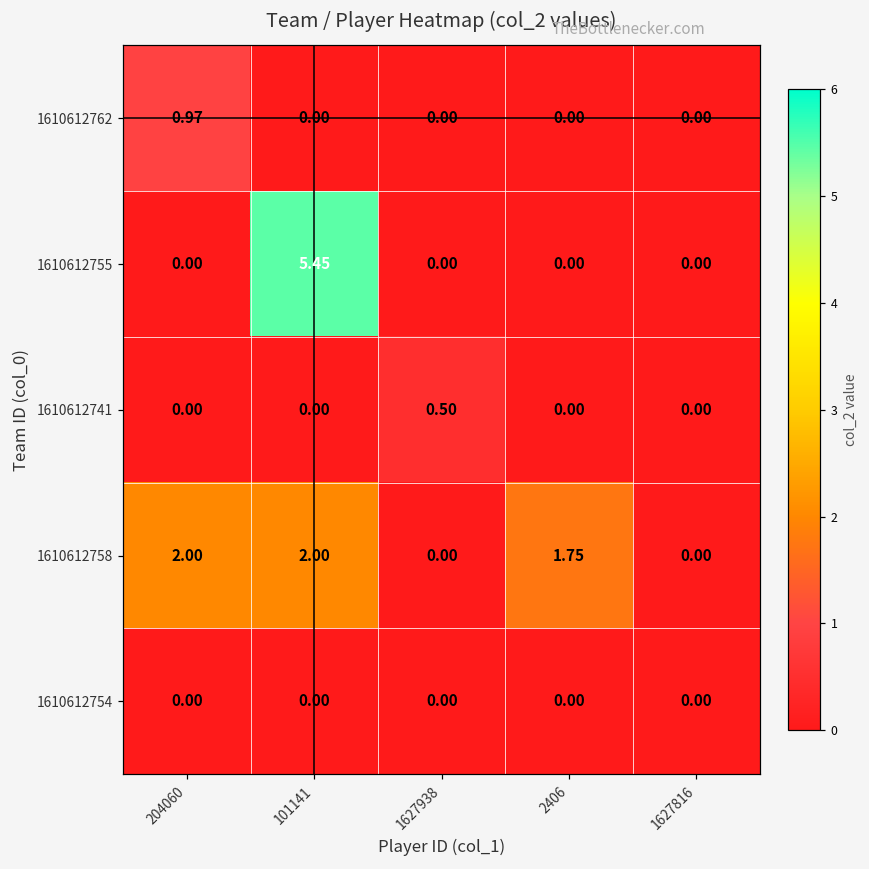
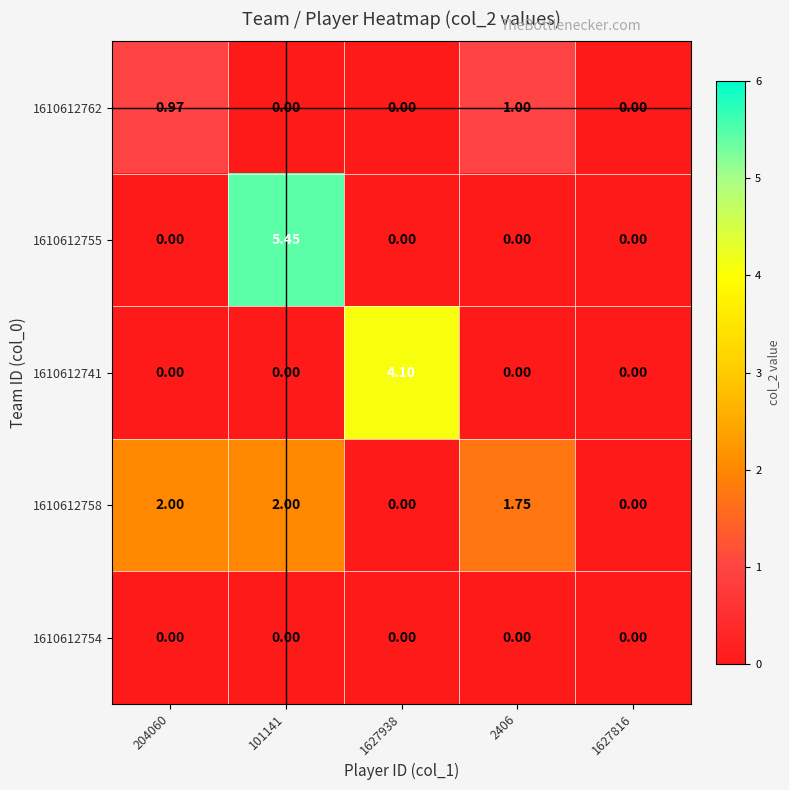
  {
    "1610612762": {
      "204060": 0.97,
      "101141": 0.00,
      "1627938": 0.00,
-     "2406": 0.00,
+     "2406": 1.00,
      "1627816": 0.00
    },
    "1610612755": {
      "204060": 0.00,
      "101141": 5.45,
      "1627938": 0.00,
      "2406": 0.00,
      "1627816": 0.00
    },
    "1610612741": {
      "204060": 0.00,
      "101141": 0.00,
-     "1627938": 0.50,
+     "1627938": 4.10,
      "2406": 0.00,
      "1627816": 0.00
    },
    "1610612758": {
      "204060": 2.00,
      "101141": 2.00,
      "1627938": 0.00,
      "2406": 1.75,
      "1627816": 0.00
    },
    "1610612754": {
      "204060": 0.00,
      "101141": 0.00,
      "1627938": 0.00,
      "2406": 0.00,
      "1627816": 0.00
    }
  }
